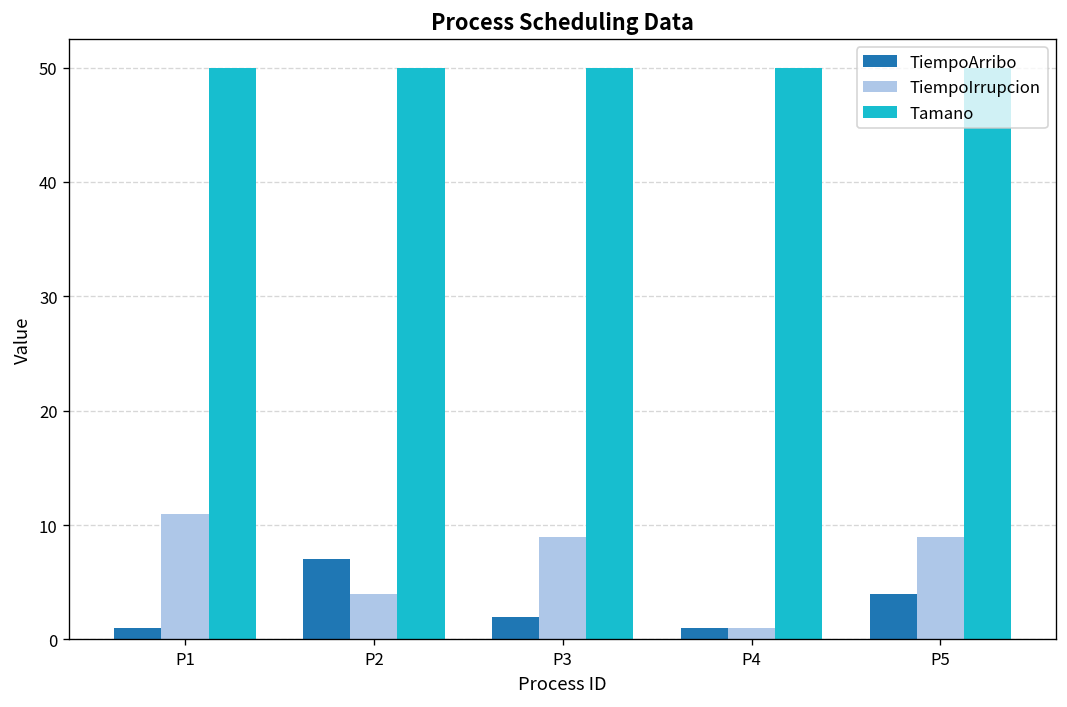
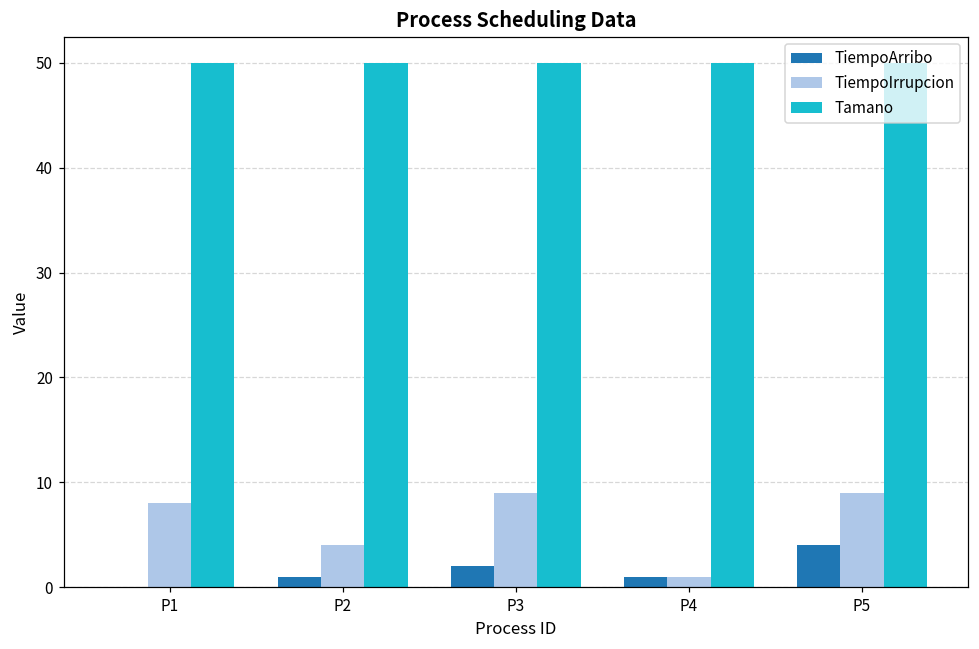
  {
    "TiempoArribo": {
-     "P1": 1,
-     "P2": 7,
+     "P1": 0,
+     "P2": 1,
      "P3": 2,
      "P4": 1,
      "P5": 4
    },
    "TiempoIrrupcion": {
-     "P1": 11,
+     "P1": 8,
      "P2": 4,
      "P3": 9,
      "P4": 1,
      "P5": 9
    },
    "Tamano": {
      "P1": 50,
      "P2": 50,
      "P3": 50,
      "P4": 50
    }
  }
